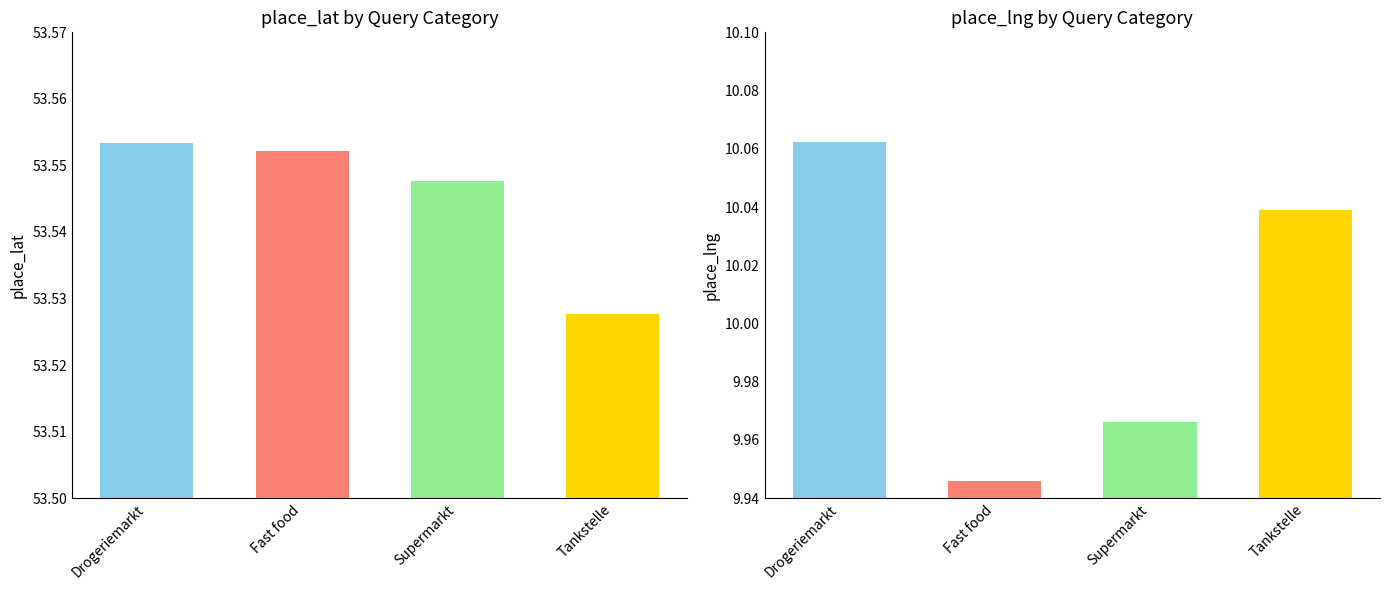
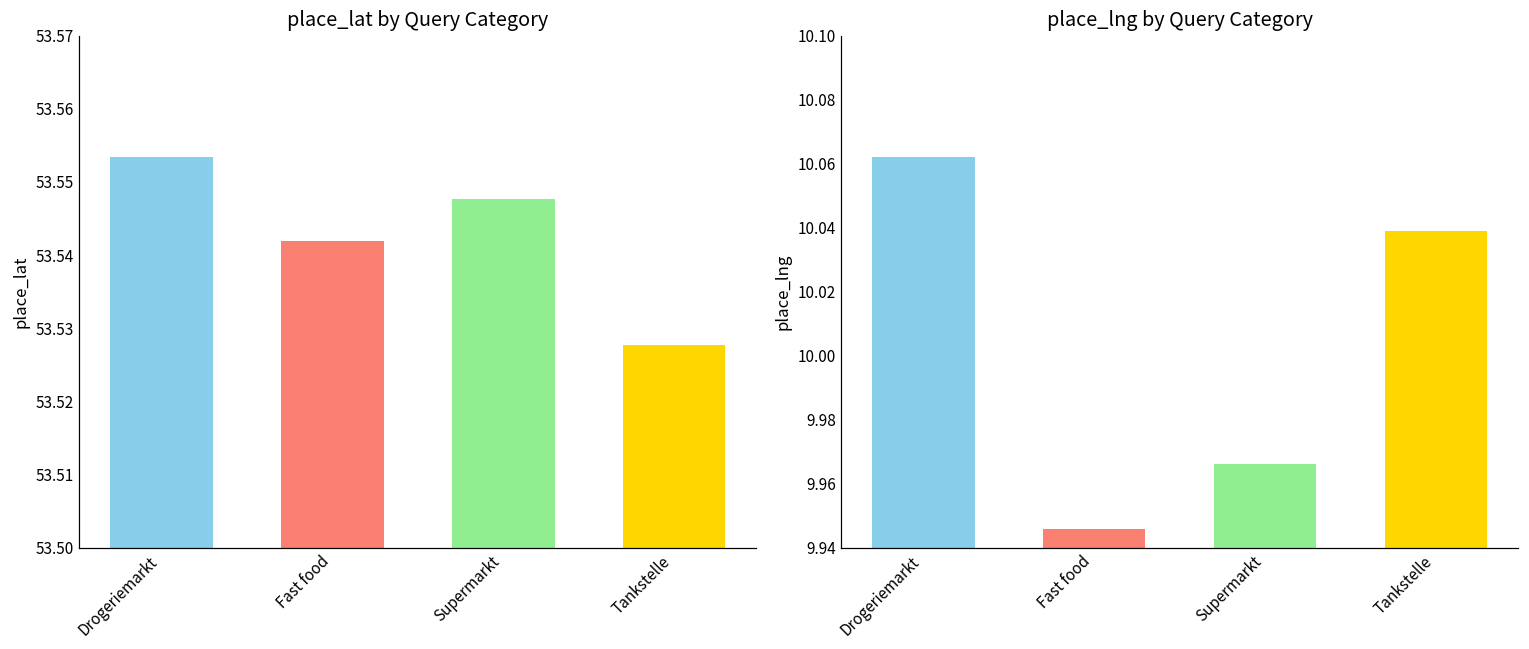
  {
    "place_lat by Query Category": {
      "Drogeriemarkt": 53.553,
-     "Fast food": 53.552,
+     "Fast food": 53.542,
      "Supermarkt": 53.548,
      "Tankstelle": 53.528
    },
    "place_lng by Query Category": {
      "Drogeriemarkt": 10.062,
      "Fast food": 9.946,
      "Supermarkt": 9.966,
      "Tankstelle": 10.039
    }
  }
